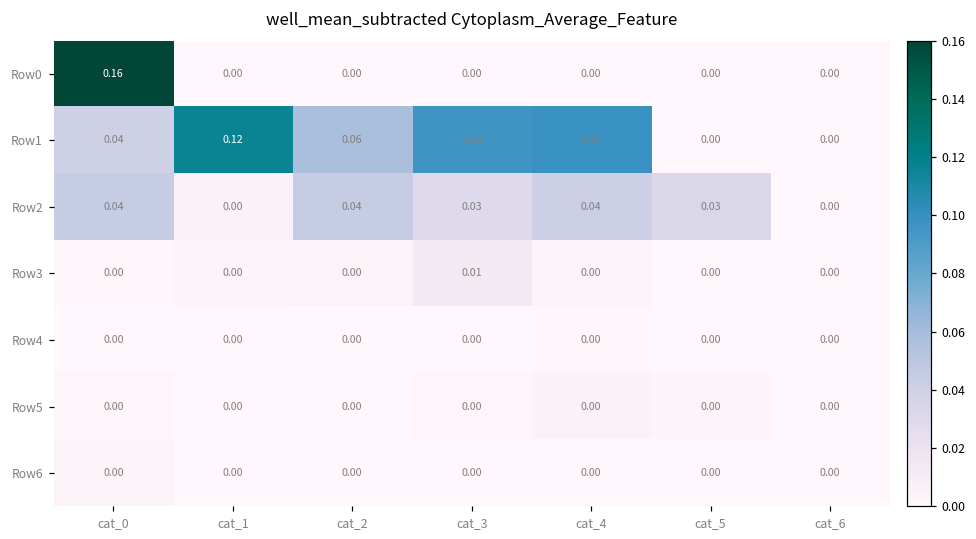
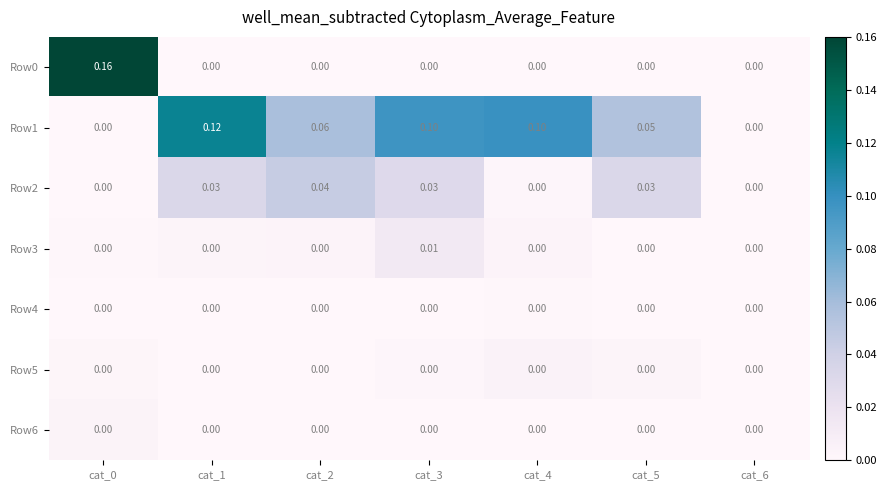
  {
    "Row0": {
      "cat_0": 0.16,
      "cat_1": 0.00,
      "cat_2": 0.00,
      "cat_3": 0.00,
      "cat_4": 0.00,
      "cat_5": 0.00,
      "cat_6": 0.00
    },
    "Row1": {
-     "cat_0": 0.04,
+     "cat_0": 0.00,
      "cat_1": 0.12,
      "cat_2": 0.06,
      "cat_3": 0.10,
      "cat_4": 0.10,
-     "cat_5": 0.00,
+     "cat_5": 0.05,
      "cat_6": 0.00
    },
    "Row2": {
-     "cat_0": 0.04,
-     "cat_1": 0.00,
+     "cat_0": 0.00,
+     "cat_1": 0.03,
      "cat_2": 0.04,
      "cat_3": 0.03,
-     "cat_4": 0.04,
+     "cat_4": 0.00,
      "cat_5": 0.03,
      "cat_6": 0.00
    },
    "Row3": {
      "cat_0": 0.00,
      "cat_1": 0.00,
      "cat_2": 0.00,
      "cat_3": 0.01,
      "cat_4": 0.00,
      "cat_5": 0.00,
      "cat_6": 0.00
    },
    "Row4": {
      "cat_0": 0.00,
      "cat_1": 0.00,
      "cat_2": 0.00,
      "cat_3": 0.00,
      "cat_4": 0.00,
      "cat_5": 0.00,
      "cat_6": 0.00
    },
    "Row5": {
      "cat_0": 0.00,
      "cat_1": 0.00,
      "cat_2": 0.00,
      "cat_3": 0.00,
      "cat_4": 0.00,
      "cat_5": 0.00,
      "cat_6": 0.00
    },
    "Row6": {
      "cat_0": 0.00,
      "cat_1": 0.00,
      "cat_2": 0.00,
      "cat_3": 0.00,
      "cat_4": 0.00,
      "cat_5": 0.00,
      "cat_6": 0.00
    }
  }
